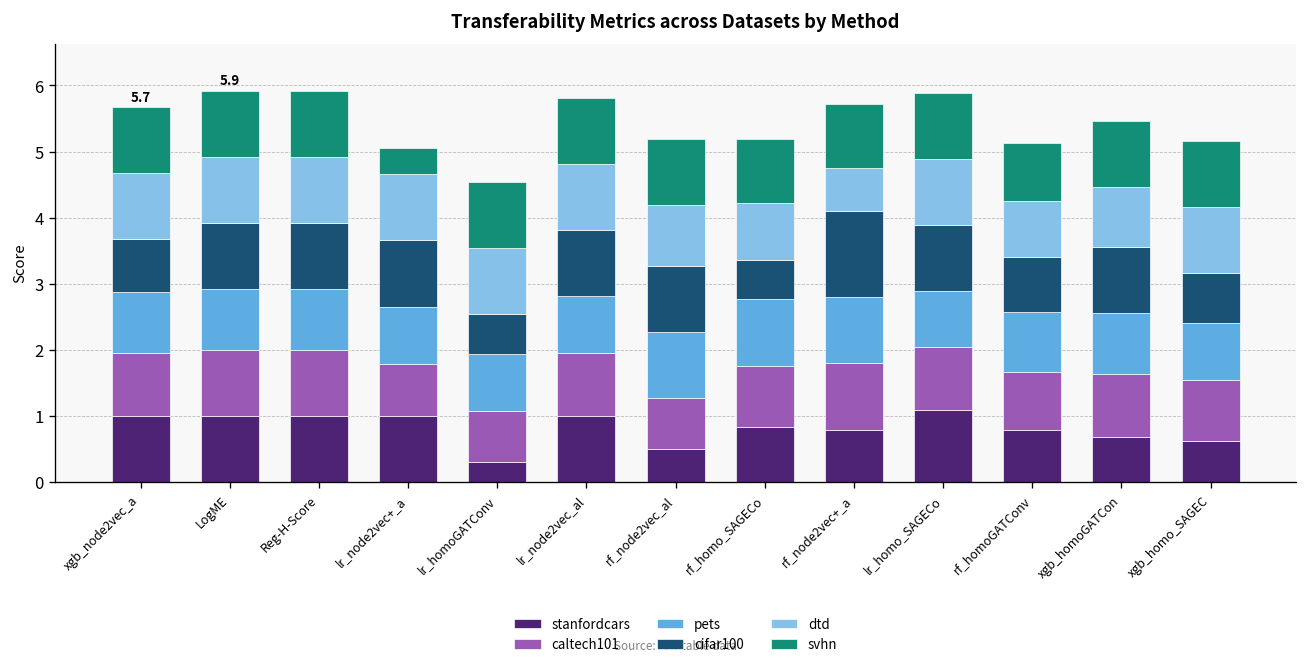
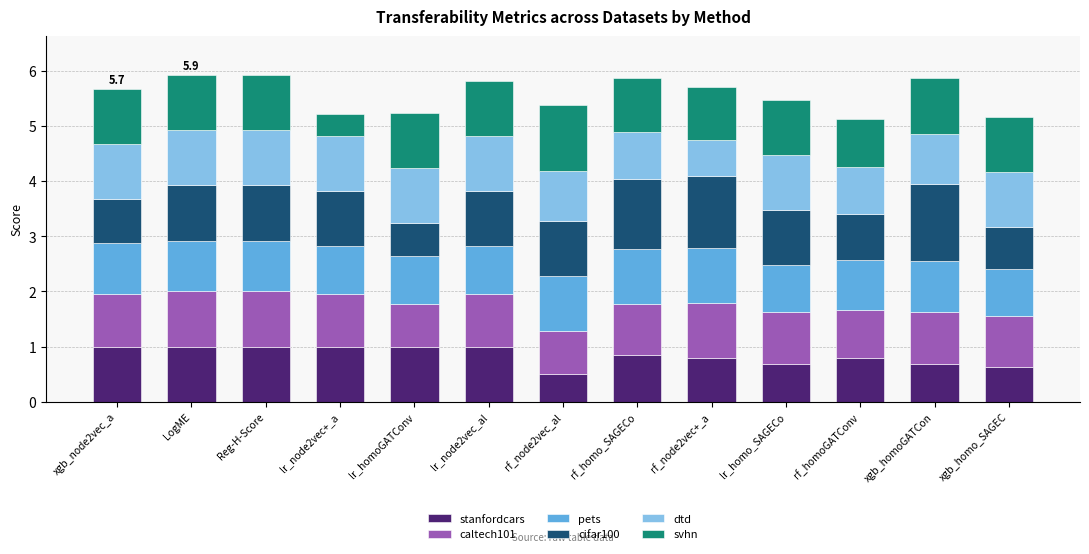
  {
    "stanfordcars": {
      "xgb_node2vec_a": 1.0,
      "LogME": 1.0,
      "Reg-H-Score": 1.0,
      "lr_node2vec+_a": 1.0,
-     "lr_homoGATConv": 0.3,
+     "lr_homoGATConv": 1.0,
      "lr_node2vec_al": 1.0,
      "rf_node2vec_al": 0.5,
      "rf_homo_SAGECo": 0.8,
      "rf_node2vec+_a": 0.8,
-     "lr_homo_SAGECo": 1.1,
+     "lr_homo_SAGECo": 0.7,
      "rf_homoGATConv": 0.8,
      "xgb_homoGATCon": 0.7,
      "xgb_homo_SAGEC": 0.6
    },
    "caltech101": {
      "xgb_node2vec_a": 1.0,
      "LogME": 1.0,
      "Reg-H-Score": 1.0,
-     "lr_node2vec+_a": 0.8,
+     "lr_node2vec+_a": 1.0,
      "lr_homoGATConv": 0.8,
      "lr_node2vec_al": 1.0,
      "rf_node2vec_al": 0.8,
      "rf_homo_SAGECo": 0.9,
      "rf_node2vec+_a": 1.0,
      "lr_homo_SAGECo": 1.0,
      "rf_homoGATConv": 0.9,
      "xgb_homoGATCon": 1.0,
      "xgb_homo_SAGEC": 0.9
    },
    "cifar100": {
      "xgb_node2vec_a": 0.8,
      "LogME": 1.0,
      "Reg-H-Score": 1.0,
      "lr_node2vec+_a": 1.0,
      "lr_homoGATConv": 0.6,
      "lr_node2vec_al": 1.0,
      "rf_node2vec_al": 1.0,
-     "rf_homo_SAGECo": 0.6,
+     "rf_homo_SAGECo": 1.3,
      "rf_node2vec+_a": 1.3,
      "lr_homo_SAGECo": 1.0,
      "rf_homoGATConv": 0.8,
-     "xgb_homoGATCon": 1.0,
+     "xgb_homoGATCon": 1.4,
      "xgb_homo_SAGEC": 0.8
    },
    "svhn": {
      "Reg-H-Score": 1.0,
      "lr_node2vec+_a": 0.4,
      "lr_homoGATConv": 1.0,
      "lr_node2vec_al": 1.0,
-     "rf_node2vec_al": 1.0,
+     "rf_node2vec_al": 1.2,
      "rf_homo_SAGECo": 1.0,
      "rf_node2vec+_a": 1.0,
      "lr_homo_SAGECo": 1.0,
      "rf_homoGATConv": 0.9,
      "xgb_homoGATCon": 1.0,
      "xgb_homo_SAGEC": 1.0
    }
  }
